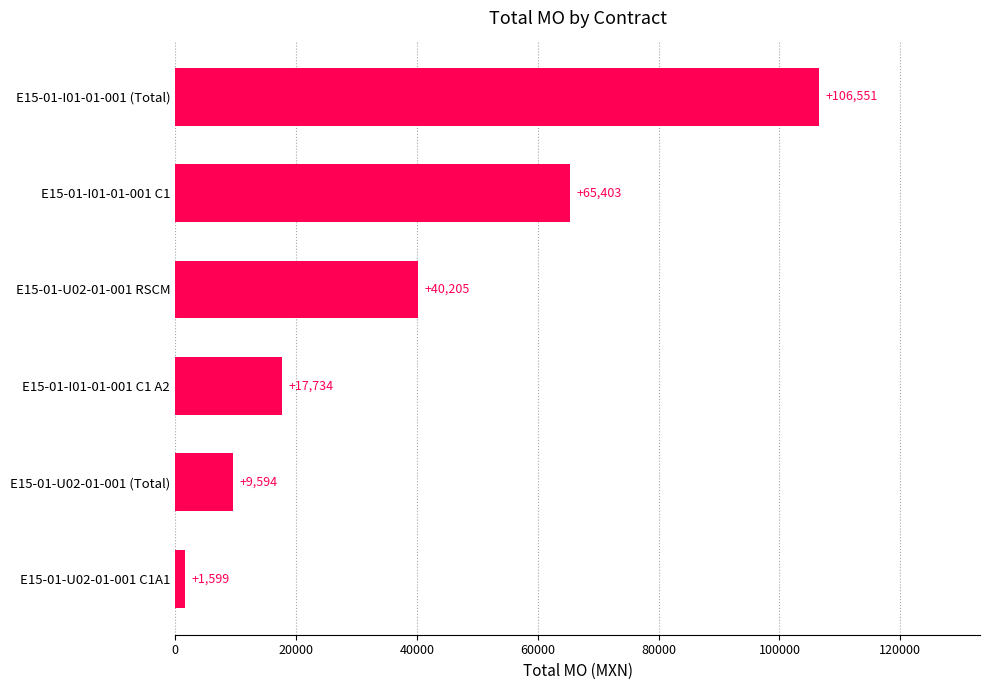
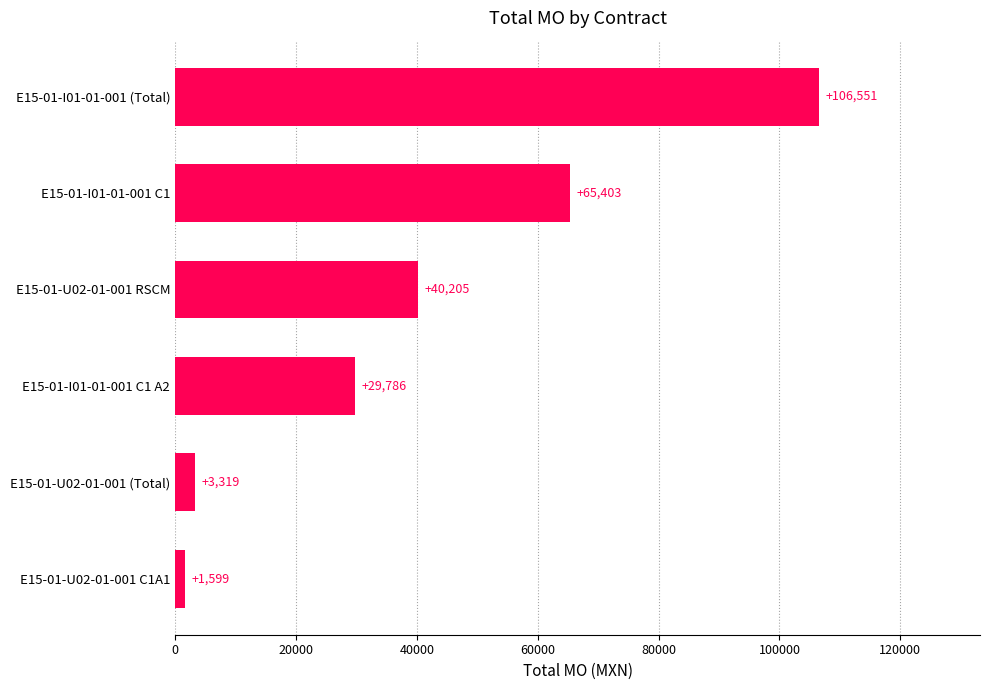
  {
    "E15-01-I01-01-001 (Total)": "+106,551",
    "E15-01-I01-01-001 C1": "+65,403",
    "E15-01-U02-01-001 RSCM": "+40,205",
-   "E15-01-I01-01-001 C1 A2": "+17,734",
-   "E15-01-U02-01-001 (Total)": "+9,594",
+   "E15-01-I01-01-001 C1 A2": "+29,786",
+   "E15-01-U02-01-001 (Total)": "+3,319",
    "E15-01-U02-01-001 C1A1": "+1,599"
  }
